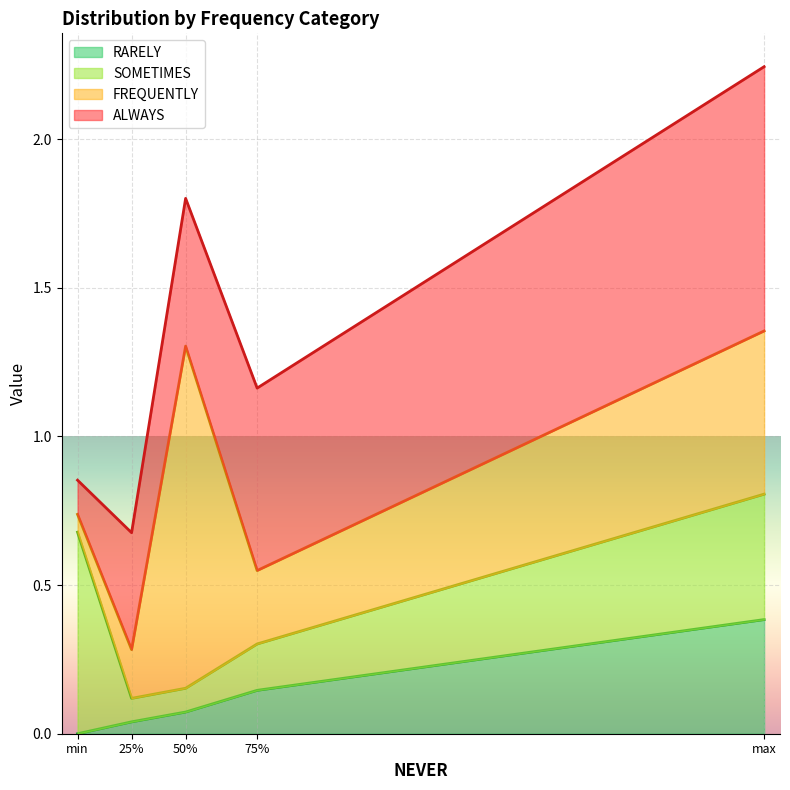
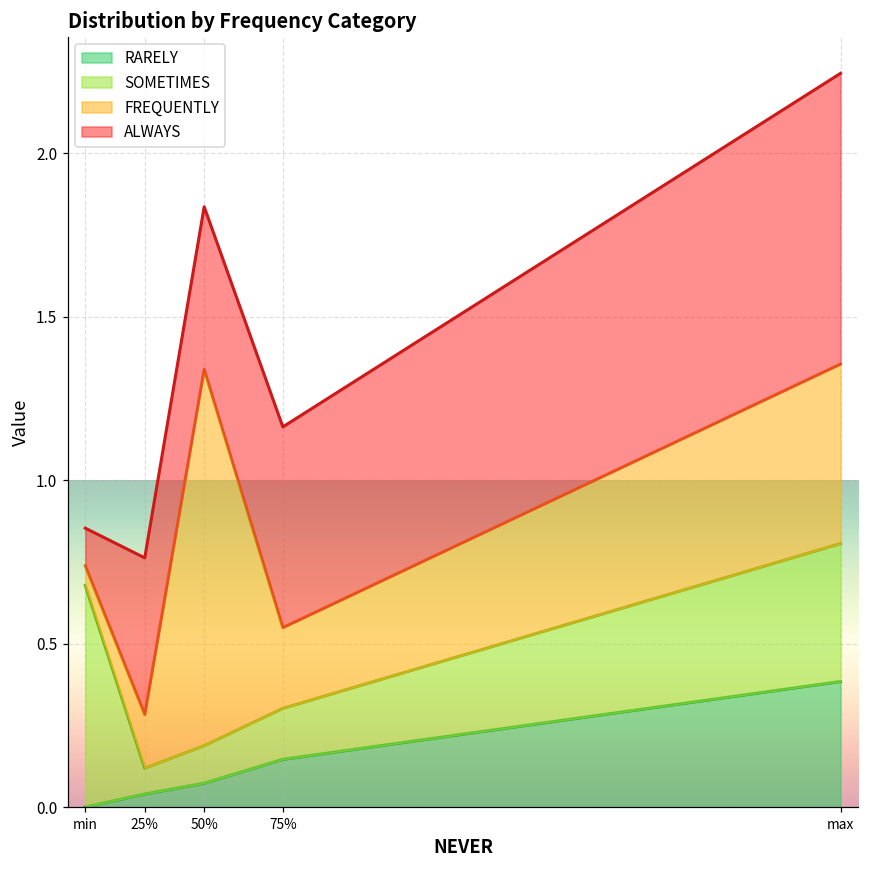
  {
    "RARELY": {
      "min": 0.00,
      "25%": 0.04,
      "50%": 0.07,
      "75%": 0.15,
      "max": 0.38
    },
    "SOMETIMES": {
      "min": 0.68,
      "25%": 0.08,
-     "50%": 0.08,
+     "50%": 0.12,
      "75%": 0.16,
      "max": 0.42
    },
    "FREQUENTLY": {
      "min": 0.06,
      "25%": 0.16,
      "50%": 1.15,
      "75%": 0.25,
      "max": 0.55
    },
    "ALWAYS": {
      "min": 0.11,
-     "25%": 0.39,
+     "25%": 0.48,
      "50%": 0.50,
      "75%": 0.61,
      "max": 0.89
    }
  }
